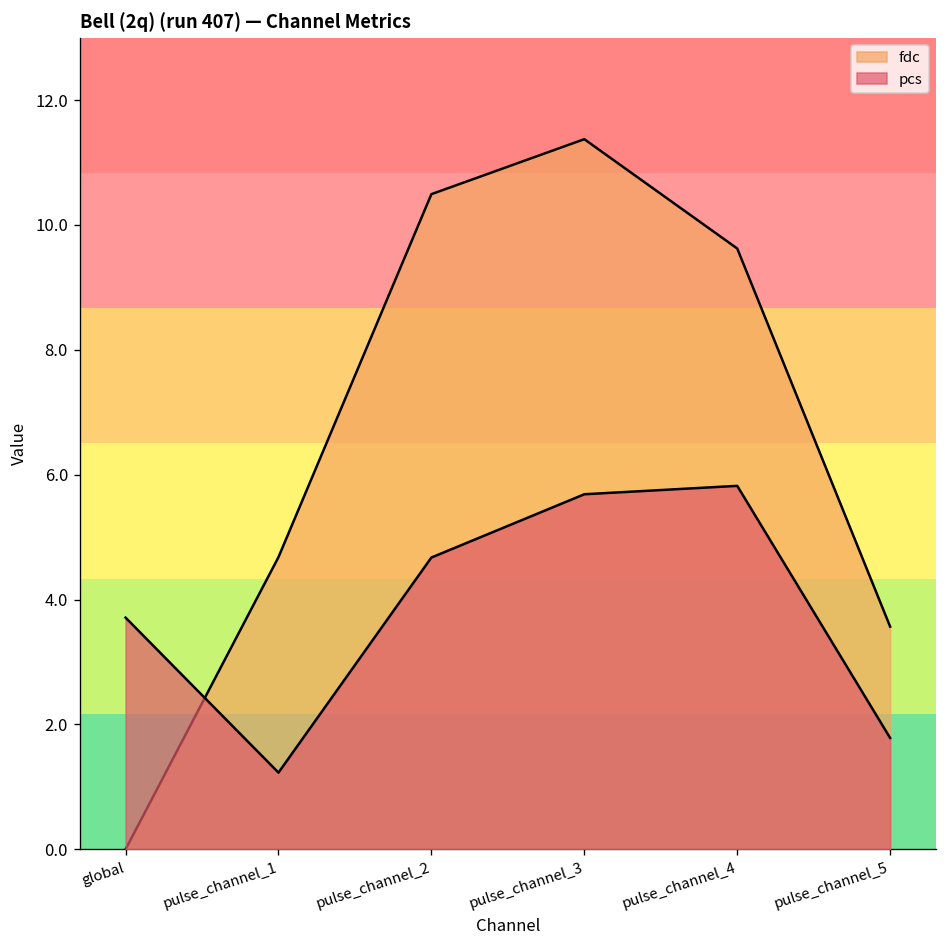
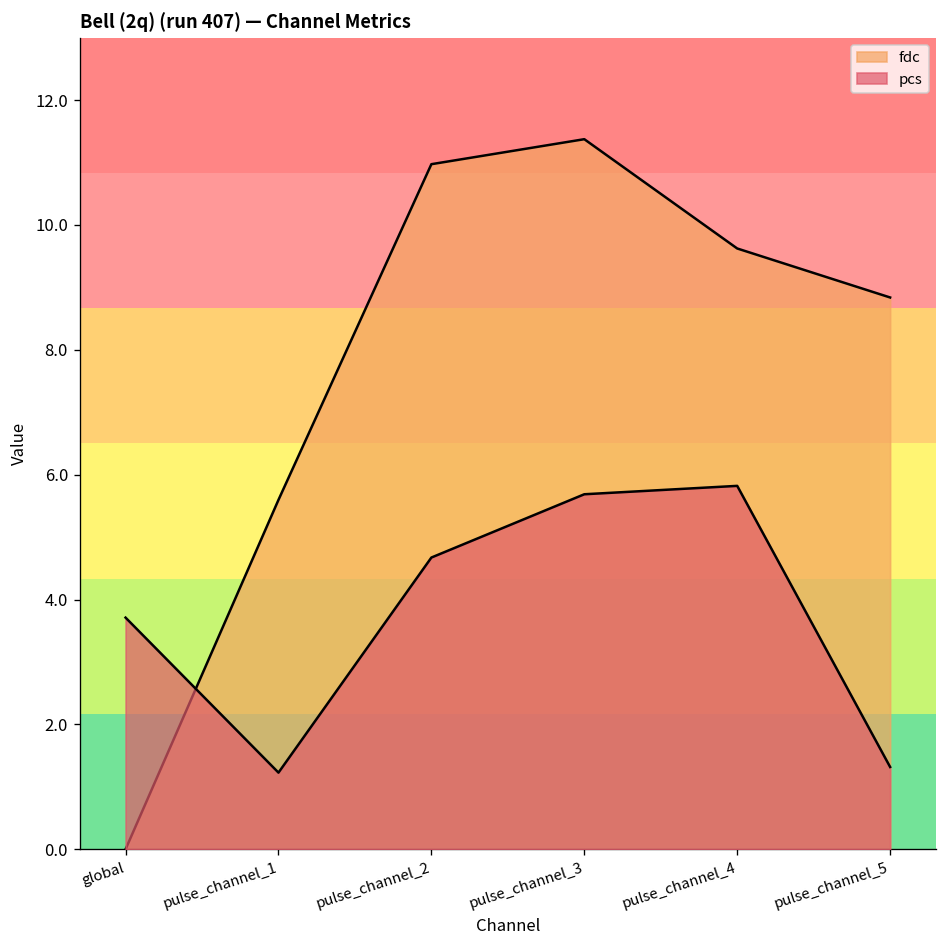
  {
    "fdc": {
      "global": 0.0,
-     "pulse_channel_1": 4.7,
-     "pulse_channel_2": 10.5,
+     "pulse_channel_1": 5.6,
+     "pulse_channel_2": 11.0,
      "pulse_channel_3": 11.4,
      "pulse_channel_4": 9.6,
-     "pulse_channel_5": 3.6
+     "pulse_channel_5": 8.8
    },
    "pcs": {
      "global": 3.7,
      "pulse_channel_1": 1.2,
      "pulse_channel_2": 4.7,
      "pulse_channel_3": 5.7,
      "pulse_channel_4": 5.8,
-     "pulse_channel_5": 1.8
+     "pulse_channel_5": 1.3
    }
  }
